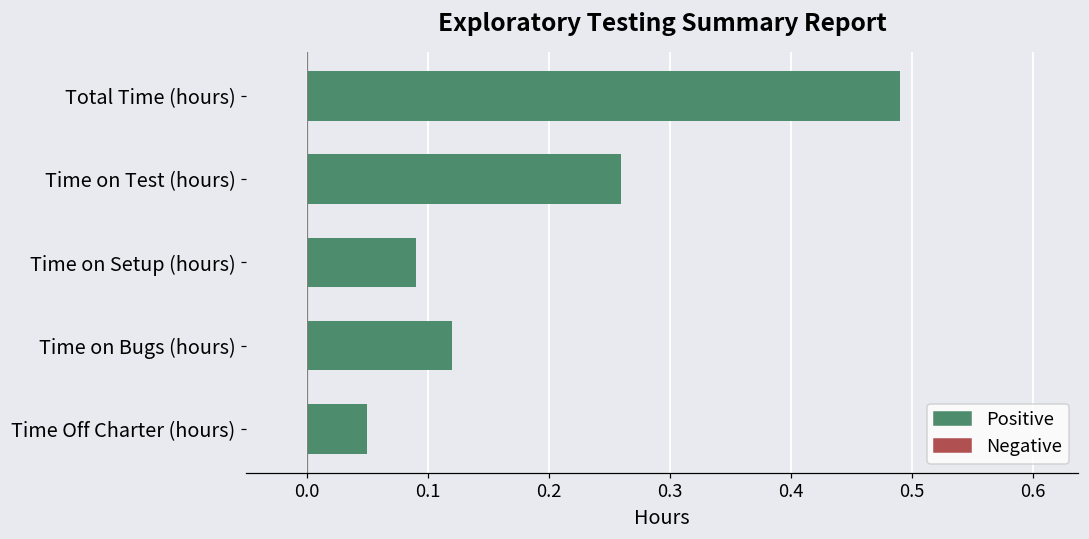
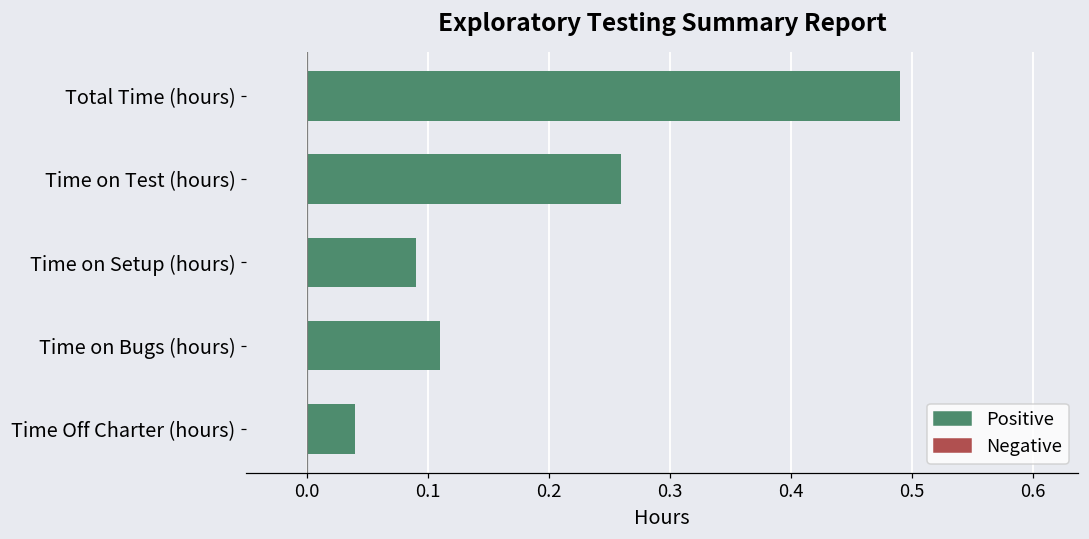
  {
    "Total Time (hours)": 0.49,
    "Time on Test (hours)": 0.26,
    "Time on Setup (hours)": 0.09,
-   "Time on Bugs (hours)": 0.12,
-   "Time Off Charter (hours)": 0.05
+   "Time on Bugs (hours)": 0.11,
+   "Time Off Charter (hours)": 0.04
  }
